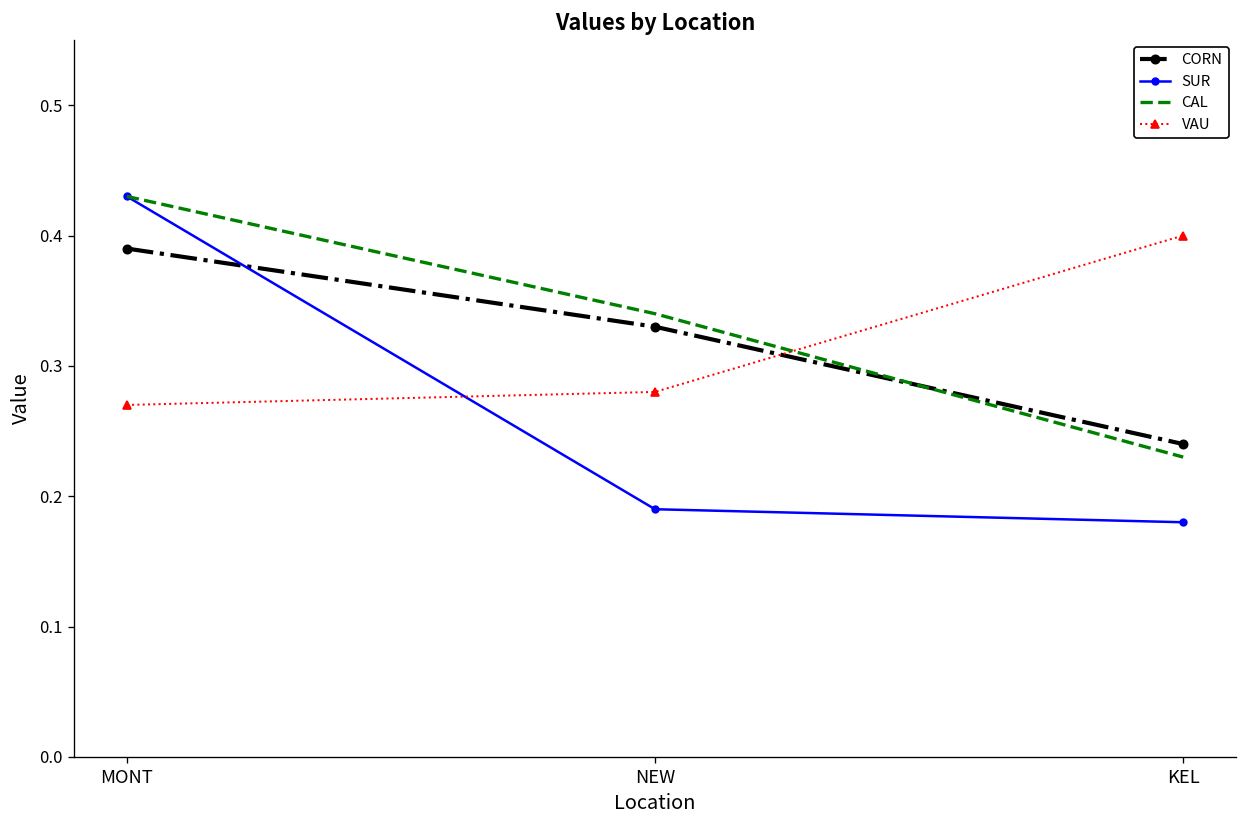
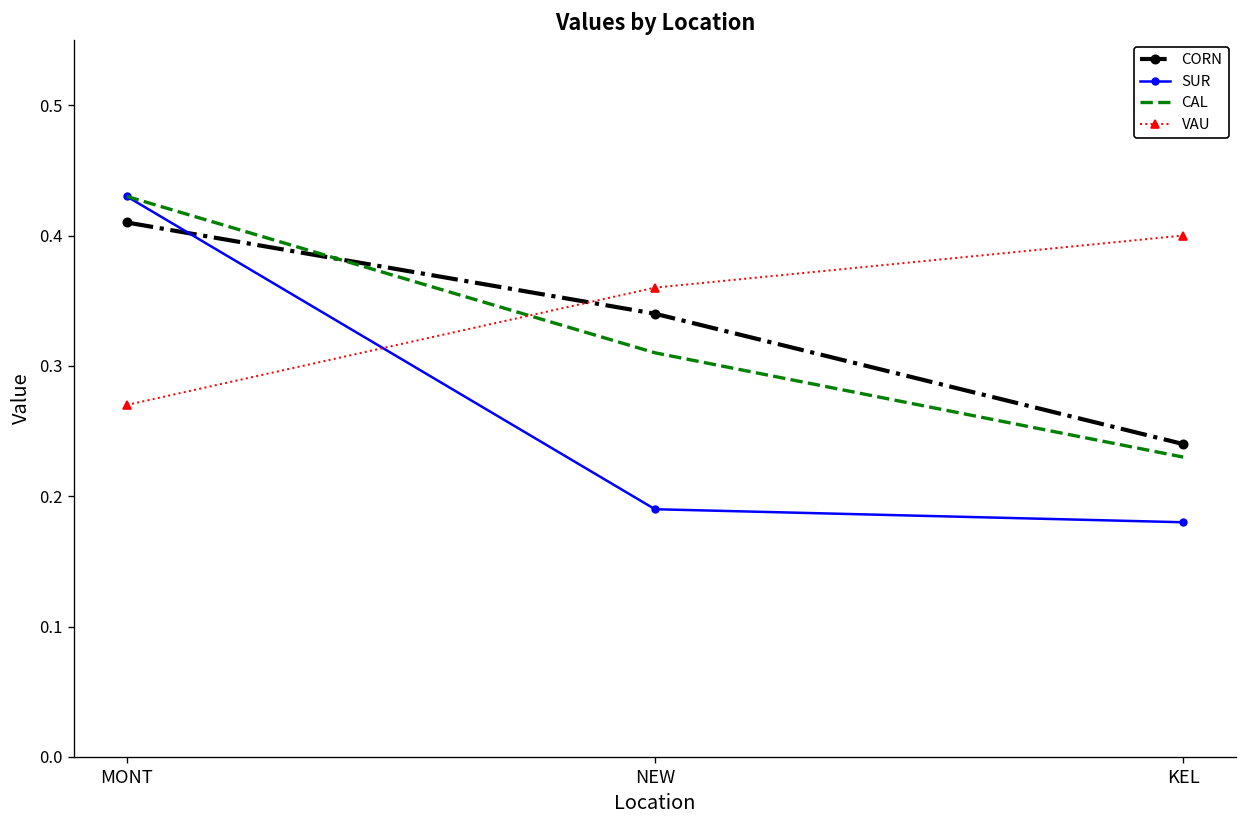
  {
    "CORN": {
-     "MONT": 0.39,
-     "NEW": 0.33,
+     "MONT": 0.41,
+     "NEW": 0.34,
      "KEL": 0.24
    },
    "SUR": {
      "NEW": 0.19,
      "KEL": 0.18
    },
    "CAL": {
-     "NEW": 0.34,
+     "NEW": 0.31,
      "KEL": 0.23
    },
    "VAU": {
      "MONT": 0.27,
-     "NEW": 0.28,
+     "NEW": 0.36,
      "KEL": 0.40
    }
  }
